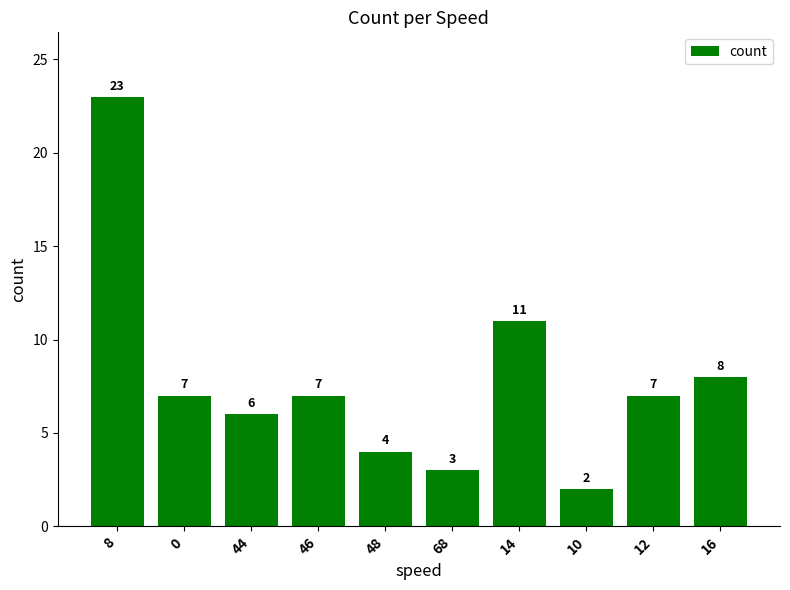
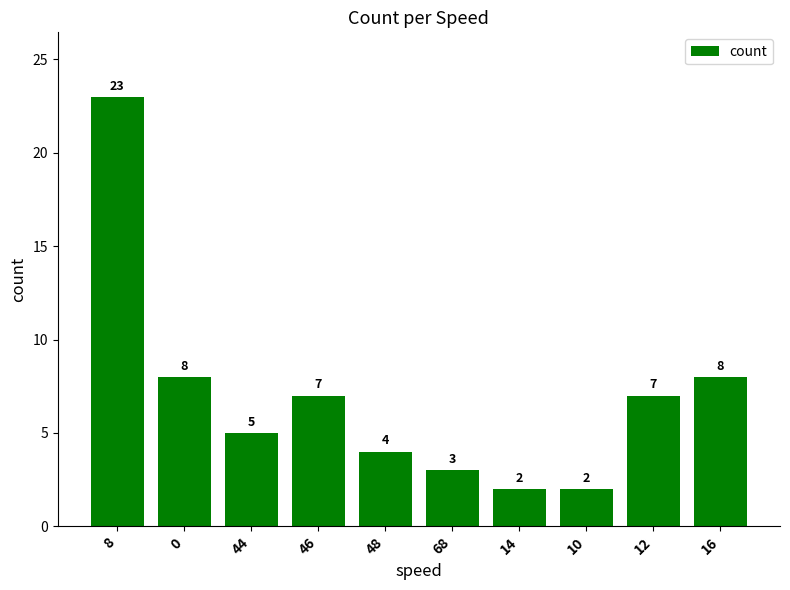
  {
    "8": 23,
-   "0": 7,
-   "44": 6,
+   "0": 8,
+   "44": 5,
    "46": 7,
    "48": 4,
    "68": 3,
-   "14": 11,
+   "14": 2,
    "10": 2,
    "12": 7,
    "16": 8
  }
